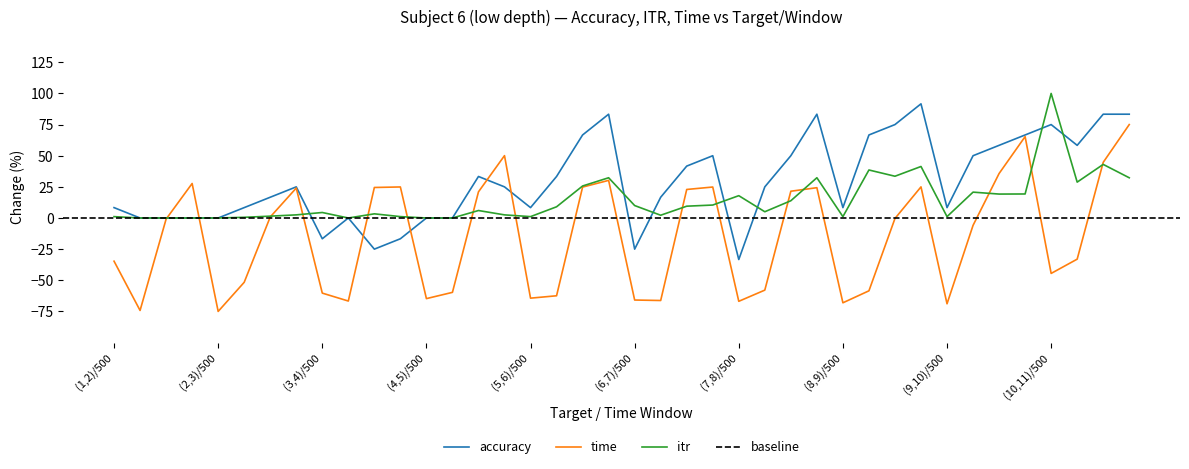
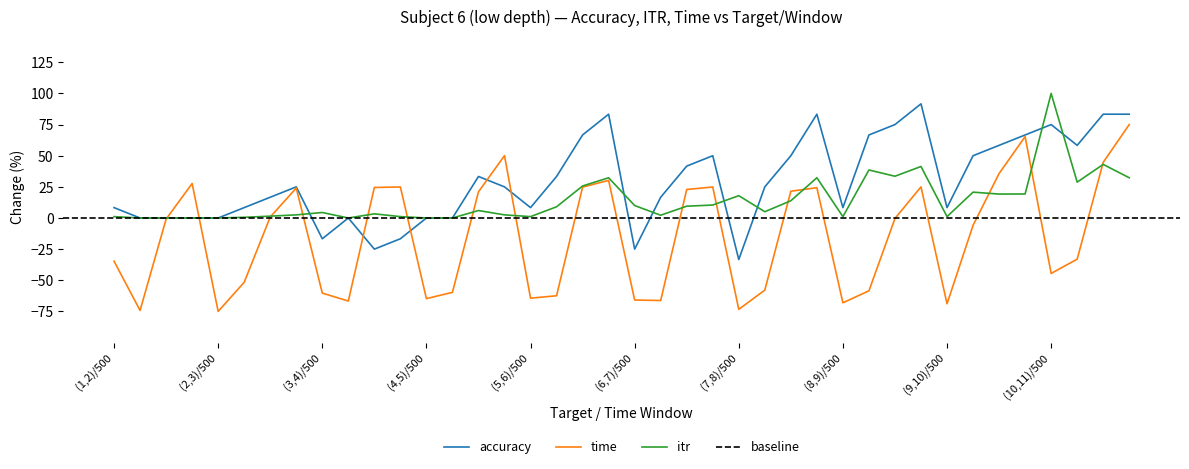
  {
    "accuracy": {
      "(1,2)/500": 8,
      "(3,4)/500": -17,
      "(5,6)/500": 8,
      "(6,7)/500": -25,
      "(7,8)/500": -33,
      "(8,9)/500": 8,
      "(9,10)/500": 8,
      "(10,11)/500": 75
    },
    "time": {
      "(1,2)/500": -35,
      "(2,3)/500": -75,
      "(3,4)/500": -60,
      "(4,5)/500": -65,
      "(5,6)/500": -64,
      "(6,7)/500": -66,
-     "(7,8)/500": -67,
+     "(7,8)/500": -73,
      "(8,9)/500": -68,
      "(9,10)/500": -69,
      "(10,11)/500": -44
    },
    "itr": {
      "(1,2)/500": 1,
      "(3,4)/500": 4,
      "(5,6)/500": 1,
      "(6,7)/500": 10,
      "(7,8)/500": 18,
      "(8,9)/500": 1,
      "(9,10)/500": 1,
      "(10,11)/500": 100
    }
  }
